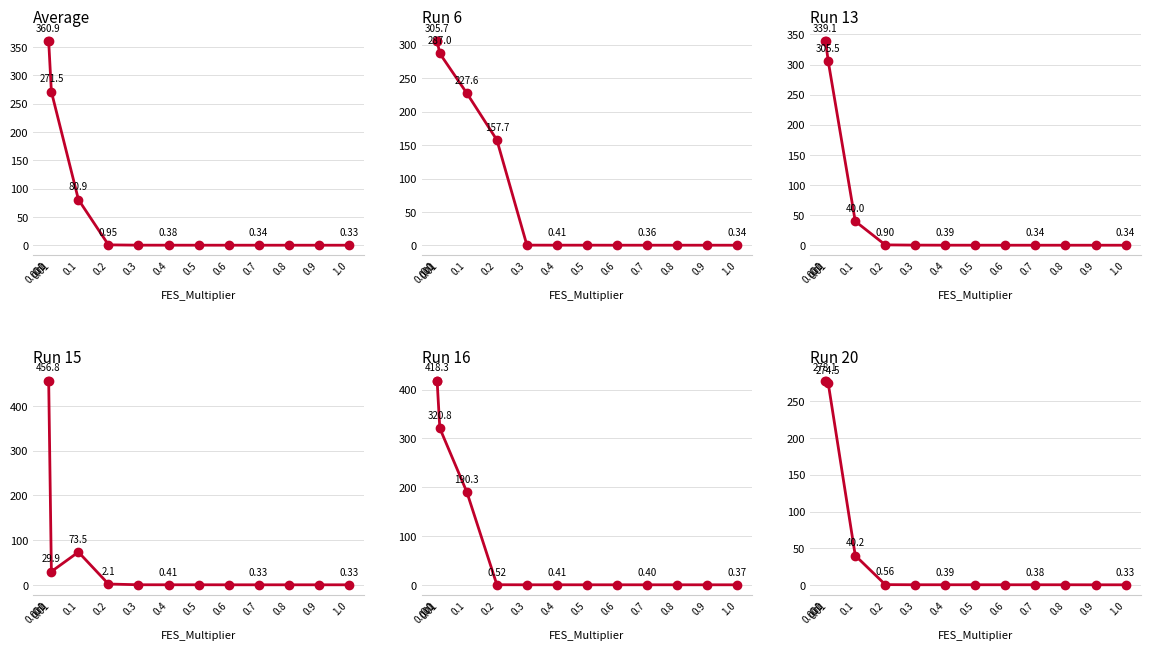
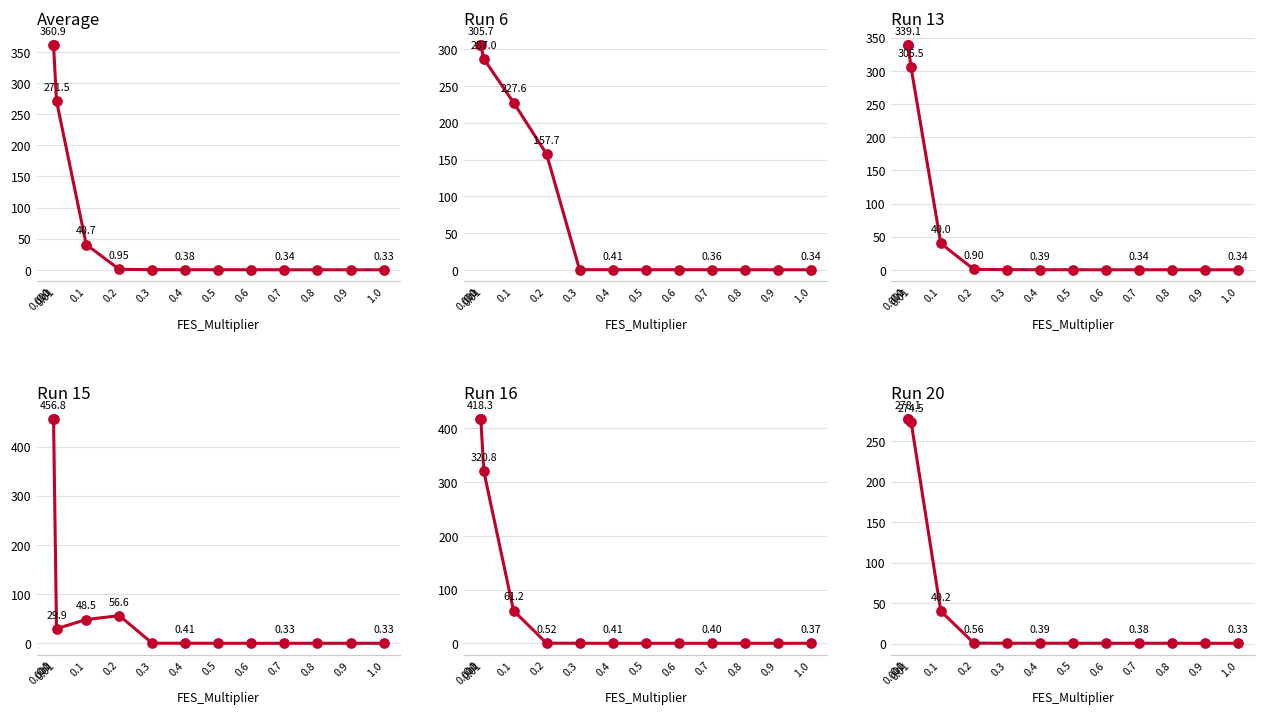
  {
    "Average": {
      "0.0": 360.9,
      "0.001": 360.9,
      "0.01": 271.5,
-     "0.1": 80.9,
+     "0.1": 40.7,
      "0.2": 0.95,
      "0.4": 0.38,
      "0.7": 0.34,
      "1.0": 0.33
    },
    "Run 6": {
      "0.0": 305.7,
      "0.001": 305.7,
      "0.1": 227.6,
      "0.2": 157.7,
      "0.4": 0.41,
      "0.7": 0.36,
      "1.0": 0.34
    },
    "Run 13": {
      "0.0": 339.1,
      "0.001": 339.1,
      "0.01": 305.5,
      "0.1": 40.0,
      "0.2": 0.90,
      "0.4": 0.39,
      "0.7": 0.34,
      "1.0": 0.34
    },
    "Run 15": {
      "0.0": 456.8,
      "0.001": 456.8,
      "0.01": 29.9,
-     "0.1": 73.5,
-     "0.2": 2.1,
+     "0.1": 48.5,
+     "0.2": 56.6,
      "0.4": 0.41,
      "0.7": 0.33,
      "1.0": 0.33
    },
    "Run 16": {
      "0.0": 418.3,
      "0.001": 418.3,
      "0.01": 320.8,
-     "0.1": 190.3,
+     "0.1": 61.2,
      "0.2": 0.52,
      "0.4": 0.41,
      "0.7": 0.40,
      "1.0": 0.37
    },
    "Run 20": {
      "0.1": 40.2,
      "0.2": 0.56,
      "0.4": 0.39,
      "0.7": 0.38,
      "1.0": 0.33
    }
  }
